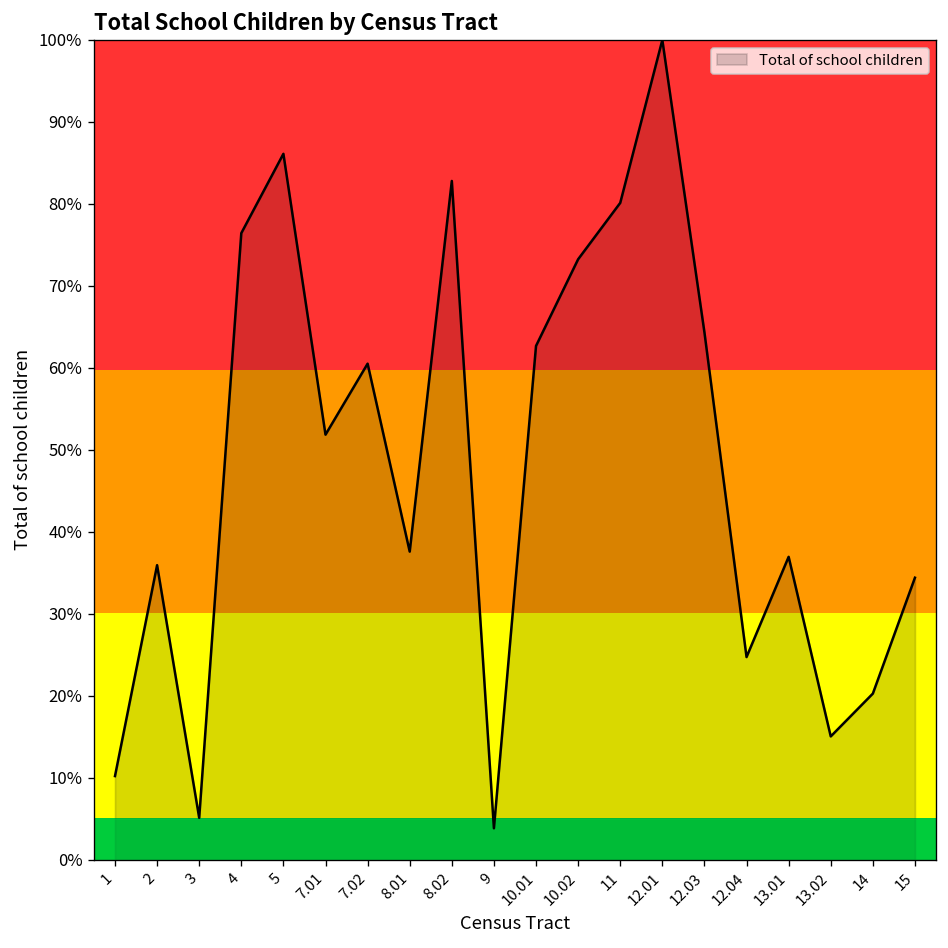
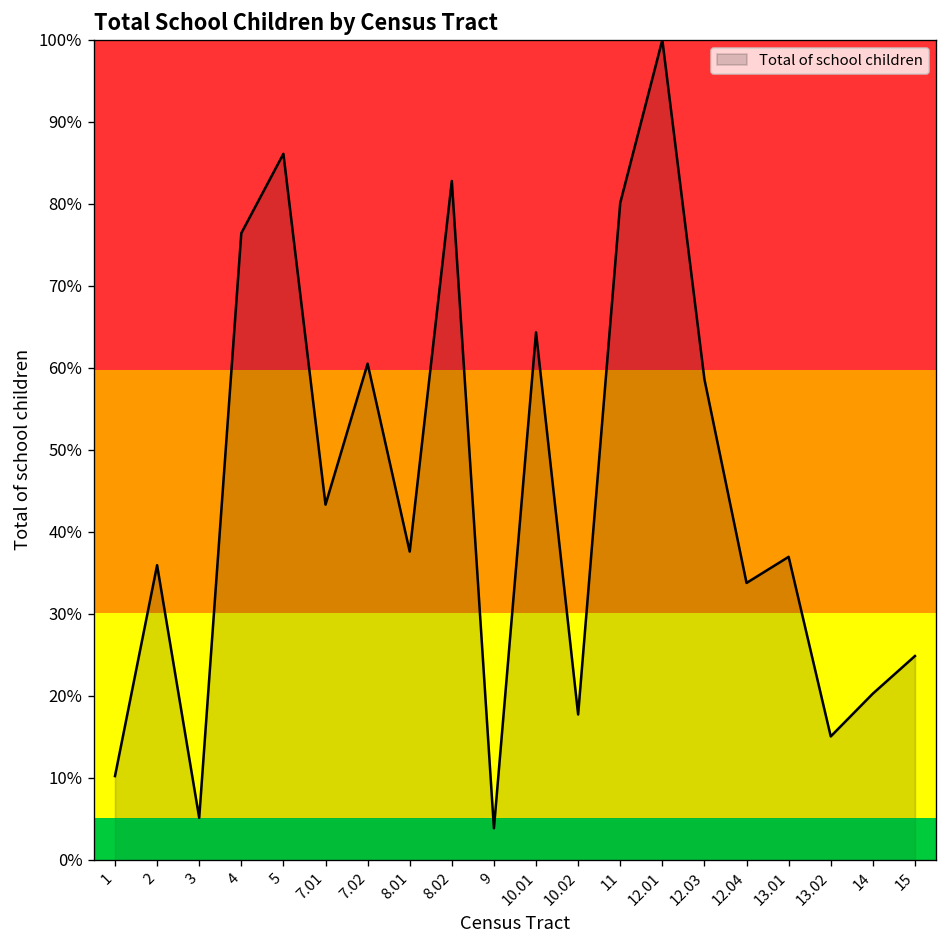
  {
    "1": "10%",
    "2": "36%",
    "3": "5%",
    "4": "76%",
    "5": "86%",
-   "7.01": "52%",
+   "7.01": "43%",
    "7.02": "61%",
    "8.01": "38%",
    "8.02": "83%",
-   "10.01": "63%",
-   "10.02": "73%",
+   "10.01": "64%",
+   "10.02": "18%",
    "11": "80%",
    "12.01": "100%",
-   "12.03": "64%",
-   "12.04": "25%",
+   "12.03": "59%",
+   "12.04": "34%",
    "13.01": "37%",
    "13.02": "15%",
    "14": "20%",
-   "15": "34%"
+   "15": "25%"
  }
